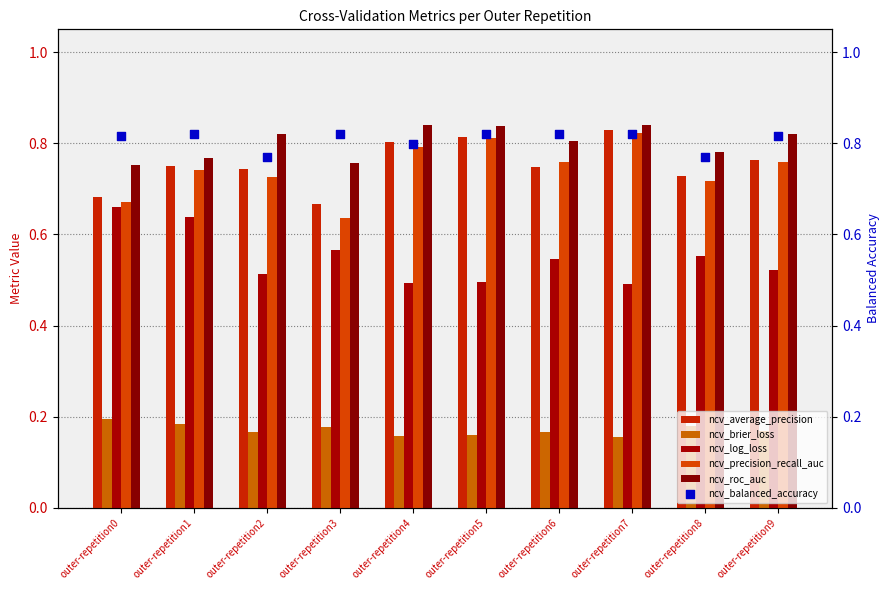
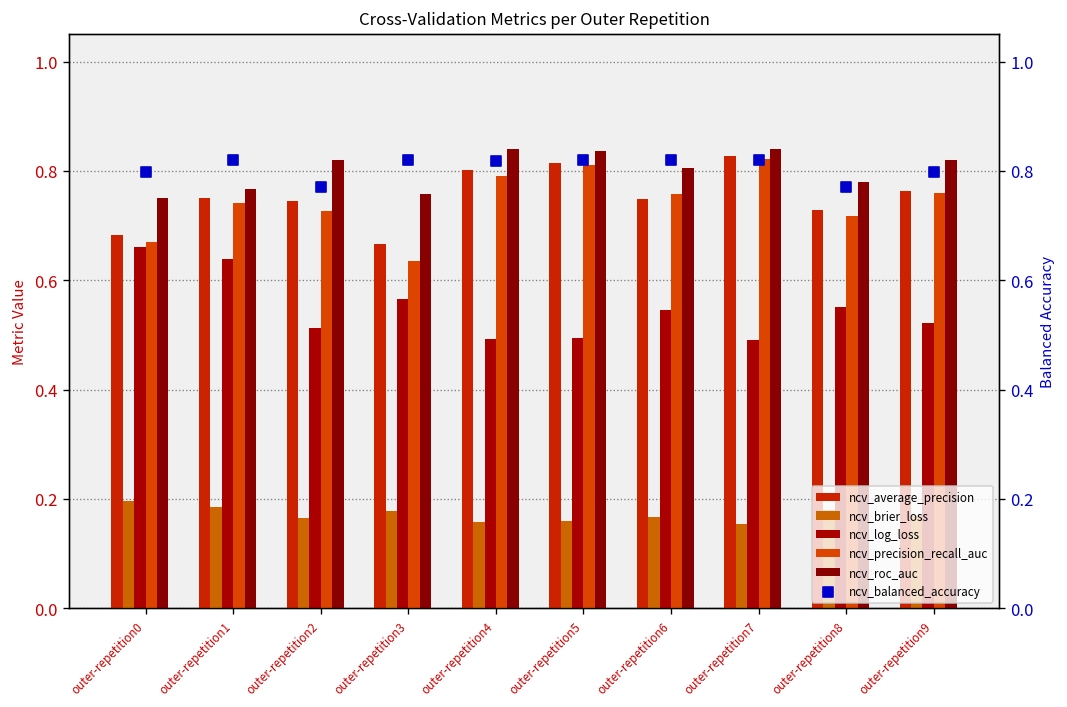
  {
    "ncv_balanced_accuracy": {
-     "outer-repetition0": 0.82,
-     "outer-repetition4": 0.80,
-     "outer-repetition9": 0.82
+     "outer-repetition0": 0.80,
+     "outer-repetition4": 0.82,
+     "outer-repetition9": 0.80
    }
  }
